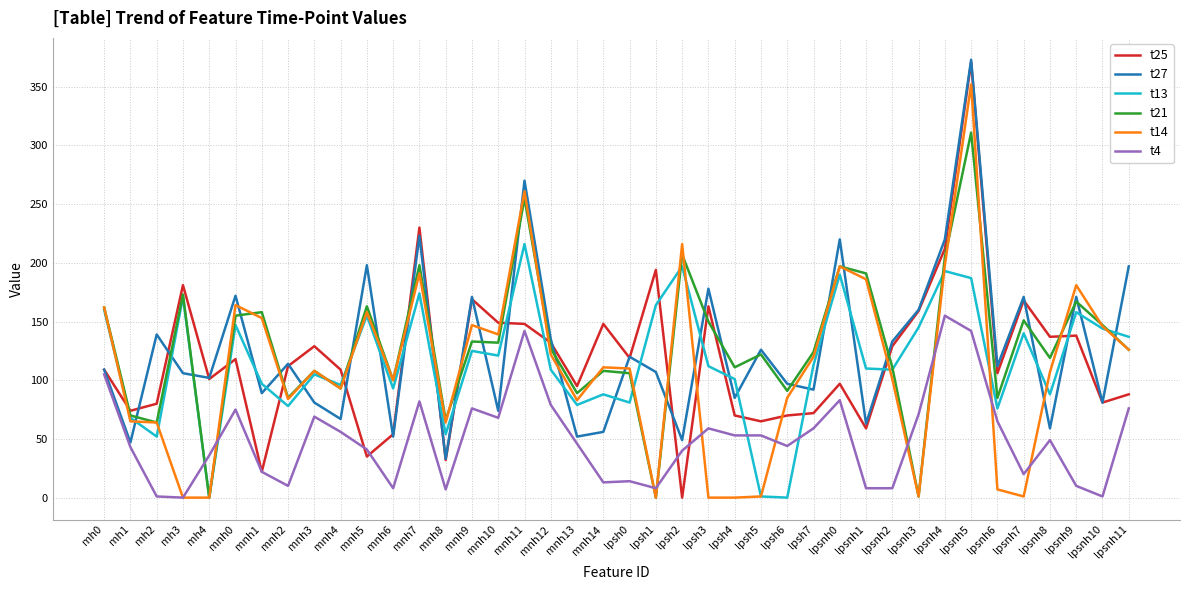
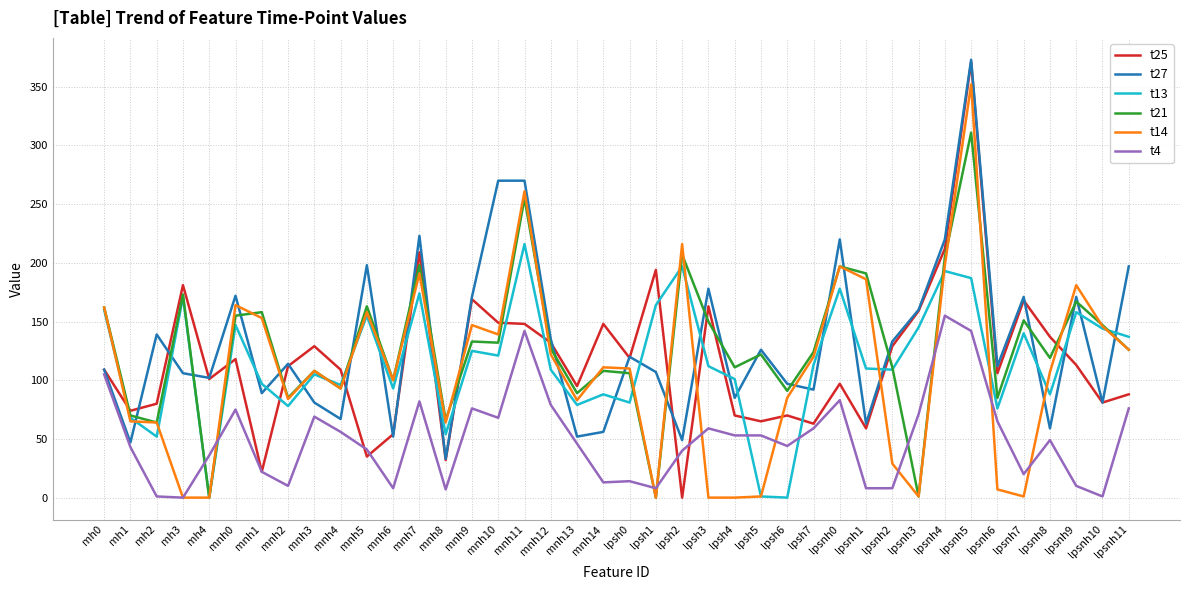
  {
    "t25": {
      "mh1": 74,
      "mh2": 80,
      "mh3": 181,
      "mnh0": 118,
      "mnh3": 129,
      "mnh4": 109,
      "mnh5": 35,
-     "mnh7": 230,
+     "mnh7": 209,
      "mnh10": 149,
      "mnh11": 148,
      "mnh12": 132,
      "mnh13": 95,
      "mnh14": 148,
      "lpsh1": 194,
      "lpsh2": 0,
      "lpsh3": 163,
      "lpsh4": 70,
      "lpsh5": 65,
      "lpsh6": 70,
-     "lpsh7": 72,
+     "lpsh7": 63,
      "lpsnh0": 97,
      "lpsnh1": 59,
      "lpsnh2": 129,
      "lpsnh4": 212,
      "lpsnh6": 106,
      "lpsnh7": 168,
      "lpsnh8": 137,
-     "lpsnh9": 138,
+     "lpsnh9": 113,
      "lpsnh11": 88
    },
    "t27": {
      "mh1": 47,
      "mh2": 139,
      "mh3": 106,
      "mnh0": 172,
      "mnh1": 89,
      "mnh3": 81,
      "mnh4": 67,
      "mnh5": 198,
      "mnh7": 223,
-     "mnh10": 74,
+     "mnh10": 270,
      "mnh11": 270,
      "mnh12": 135,
      "mnh13": 52,
      "mnh14": 56,
      "lpsh1": 107,
      "lpsh2": 49,
      "lpsh3": 178,
      "lpsh4": 85,
      "lpsh5": 126,
      "lpsh6": 97,
      "lpsh7": 92,
      "lpsnh0": 220,
      "lpsnh1": 63,
      "lpsnh2": 133,
      "lpsnh4": 220,
      "lpsnh6": 112,
      "lpsnh7": 171,
      "lpsnh8": 59,
      "lpsnh9": 171,
      "lpsnh11": 197
    },
    "t13": {
      "mh2": 52,
      "mnh0": 147,
      "mnh1": 97,
      "mnh2": 78,
      "mnh3": 105,
      "mnh4": 96,
      "mnh5": 155,
      "mnh6": 93,
      "mnh7": 174,
      "mnh8": 54,
      "mnh9": 125,
      "mnh10": 121,
      "mnh11": 216,
      "mnh12": 109,
      "mnh13": 79,
      "mnh14": 88,
      "lpsh0": 81,
      "lpsh1": 164,
      "lpsh2": 197,
      "lpsh3": 112,
      "lpsh4": 101,
      "lpsh6": 0,
      "lpsh7": 113,
-     "lpsnh0": 190,
+     "lpsnh0": 178,
      "lpsnh1": 110,
      "lpsnh3": 145,
      "lpsnh4": 193,
      "lpsnh5": 187,
      "lpsnh6": 76,
      "lpsnh7": 140,
      "lpsnh8": 88,
      "lpsnh9": 158,
      "lpsnh11": 137
    },
    "t21": {
      "mnh0": 155,
      "mnh1": 158,
      "mnh5": 163,
      "mnh7": 198,
      "mnh9": 133,
      "mnh10": 132,
      "mnh11": 255,
      "mnh12": 127,
      "mnh13": 89,
      "mnh14": 108,
      "lpsh0": 106,
      "lpsh2": 207,
      "lpsh3": 150,
      "lpsh4": 111,
      "lpsh5": 122,
      "lpsh6": 91,
      "lpsh7": 124,
      "lpsnh1": 191,
      "lpsnh4": 205,
      "lpsnh5": 311,
      "lpsnh6": 85,
      "lpsnh7": 151,
      "lpsnh8": 119,
      "lpsnh9": 167
    },
    "t14": {
      "mh1": 65,
      "mnh0": 164,
      "mnh1": 153,
      "mnh5": 158,
      "mnh7": 191,
      "mnh9": 147,
      "mnh10": 139,
      "mnh11": 261,
      "mnh12": 122,
      "mnh13": 83,
      "mnh14": 111,
      "lpsh0": 110,
      "lpsh2": 216,
      "lpsh3": 0,
      "lpsh4": 0,
      "lpsh6": 85,
      "lpsh7": 120,
      "lpsnh1": 186,
-     "lpsnh2": 101,
+     "lpsnh2": 29,
      "lpsnh4": 198,
      "lpsnh5": 352,
      "lpsnh6": 7,
      "lpsnh7": 1,
      "lpsnh8": 107,
      "lpsnh9": 181
    },
    "t4": {
      "mh0": 105,
      "mh1": 43,
      "mh2": 1,
      "mh4": 36,
      "mnh0": 75,
      "mnh2": 10,
      "mnh3": 69,
      "mnh4": 56,
      "mnh5": 41,
      "mnh6": 8,
      "mnh7": 82,
      "mnh8": 7,
      "mnh9": 76,
      "mnh10": 68,
      "mnh11": 142,
      "mnh12": 79,
      "mnh13": 46,
      "mnh14": 13,
      "lpsh0": 14,
      "lpsh1": 8,
      "lpsh2": 40,
      "lpsh3": 59,
      "lpsh4": 53,
      "lpsh5": 53,
      "lpsh6": 44,
      "lpsh7": 59,
      "lpsnh0": 83,
      "lpsnh1": 8,
      "lpsnh2": 8,
      "lpsnh3": 71,
      "lpsnh4": 155,
      "lpsnh5": 142,
      "lpsnh6": 65,
      "lpsnh7": 20,
      "lpsnh8": 49,
      "lpsnh9": 10,
      "lpsnh10": 1,
      "lpsnh11": 76
    }
  }
